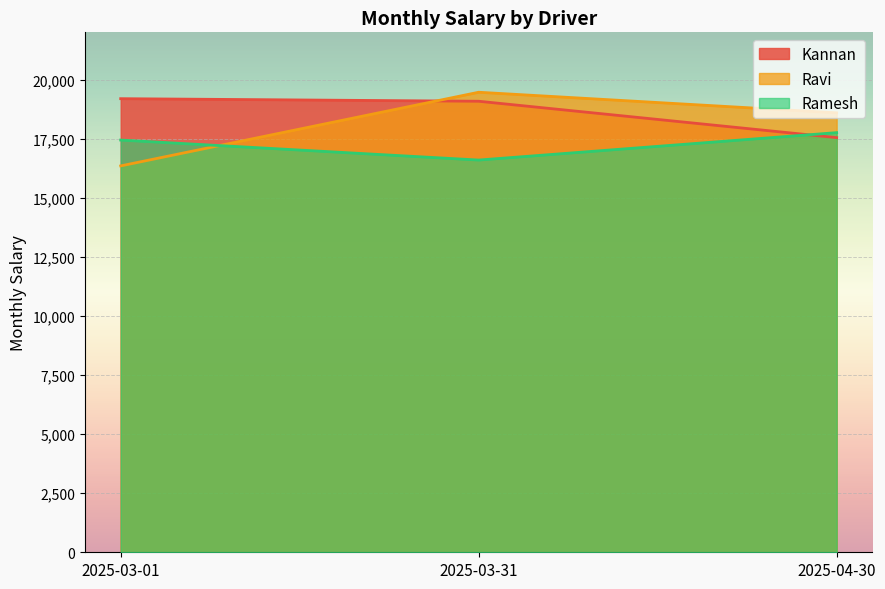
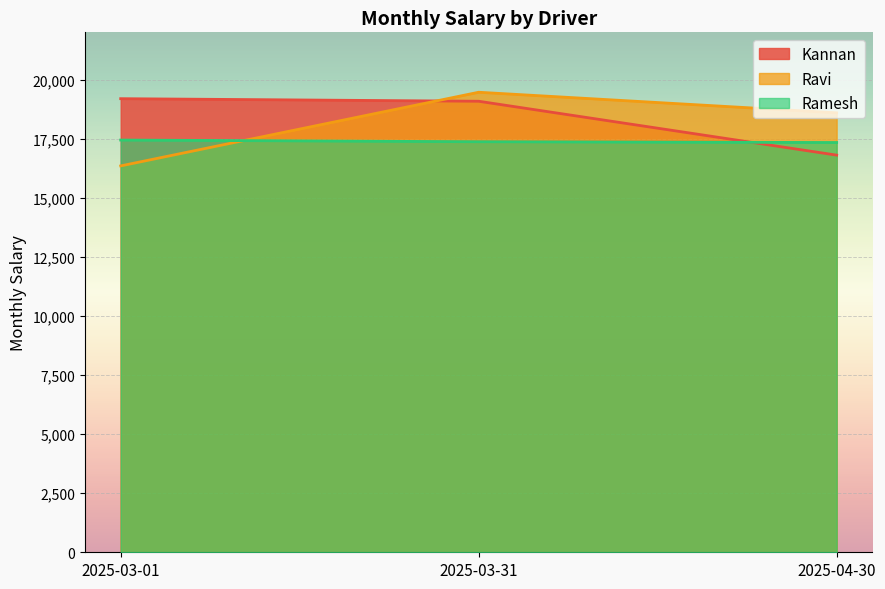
  {
    "Kannan": {
      "2025-03-01": "19,200",
      "2025-03-31": "19,100",
-     "2025-04-30": "17,500"
+     "2025-04-30": "16,800"
    },
    "Ravi": {
      "2025-03-01": "16,300",
      "2025-03-31": "19,500"
    },
    "Ramesh": {
      "2025-03-01": "17,400",
-     "2025-03-31": "16,600",
-     "2025-04-30": "17,800"
+     "2025-03-31": "17,400",
+     "2025-04-30": "17,300"
    }
  }
